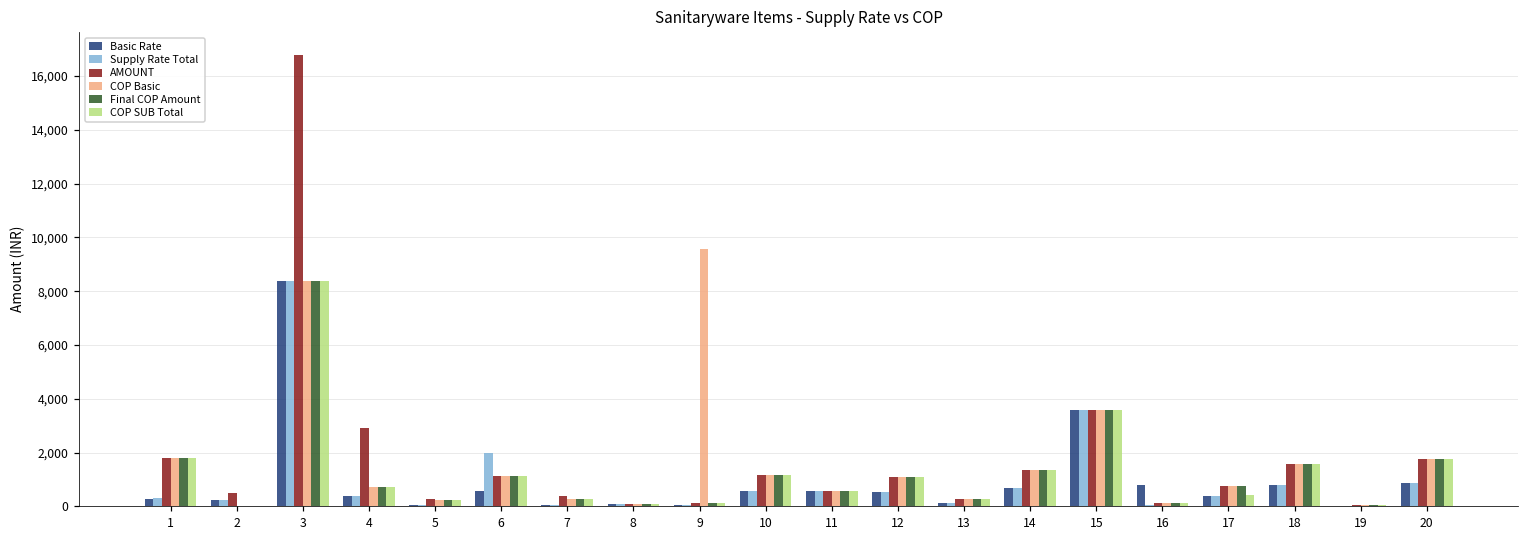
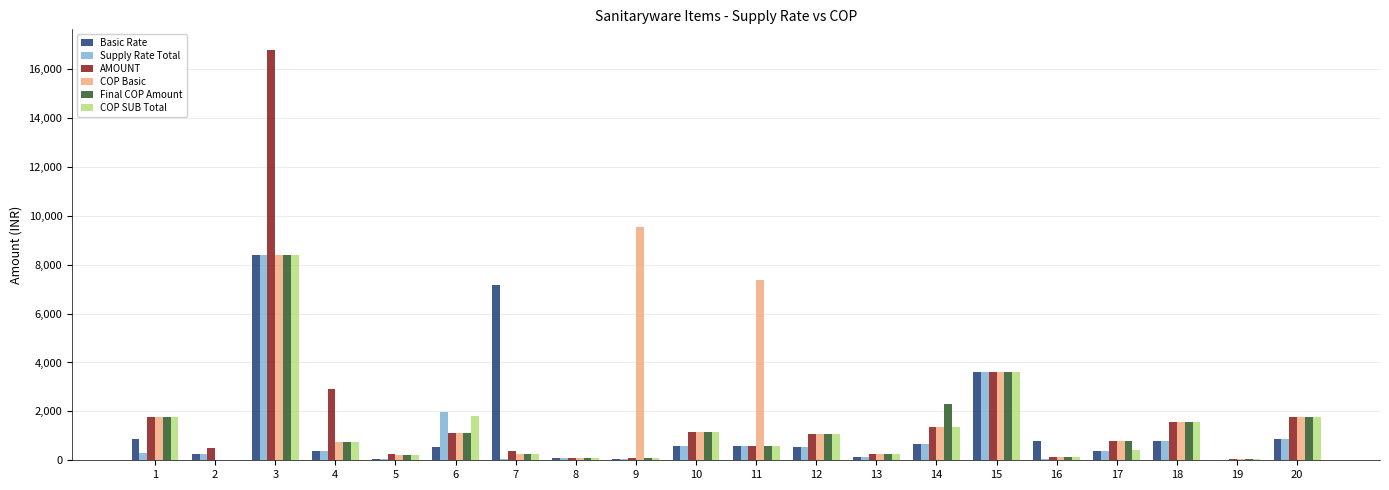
  {
    "Basic Rate": {
-     "1": "300",
+     "1": "900",
      "2": "200",
      "3": "8,400",
      "4": "400",
      "6": "600",
-     "7": "100",
+     "7": "7,200",
      "10": "600",
      "11": "600",
      "12": "500",
      "13": "100",
      "14": "700",
      "15": "3,600",
      "16": "800",
      "17": "400",
      "18": "800",
      "20": "900"
    },
    "Supply Rate Total": {
      "1": "300",
      "2": "200",
      "3": "8,400",
      "4": "400",
      "6": "2,000",
      "10": "600",
      "11": "600",
      "12": "500",
      "13": "100",
      "14": "700",
      "15": "3,600",
      "17": "400",
      "18": "800",
      "20": "900"
    },
    "AMOUNT": {
      "1": "1,800",
      "2": "500",
      "3": "16,800",
      "4": "2,900",
      "5": "300",
      "6": "1,100",
      "7": "400",
      "9": "100",
      "10": "1,200",
      "11": "600",
      "12": "1,100",
      "13": "300",
      "14": "1,400",
      "15": "3,600",
      "16": "100",
      "17": "800",
      "18": "1,600",
      "20": "1,800"
    },
    "COP Basic": {
      "1": "1,800",
      "2": "0",
      "3": "8,400",
      "4": "700",
      "5": "200",
      "6": "1,100",
      "7": "300",
      "9": "9,600",
      "10": "1,200",
-     "11": "600",
+     "11": "7,400",
      "12": "1,100",
      "13": "300",
      "14": "1,400",
      "15": "3,600",
      "16": "100",
      "17": "800",
      "18": "1,600",
      "20": "1,800"
    },
    "Final COP Amount": {
      "1": "1,800",
      "2": "0",
      "3": "8,400",
      "4": "700",
      "5": "200",
      "6": "1,100",
      "7": "300",
      "9": "100",
      "10": "1,200",
      "11": "600",
      "12": "1,100",
      "13": "300",
-     "14": "1,400",
+     "14": "2,300",
      "15": "3,600",
      "16": "100",
      "17": "800",
      "18": "1,600",
      "20": "1,800"
    },
    "COP SUB Total": {
      "1": "1,800",
      "2": "0",
      "3": "8,400",
      "4": "700",
      "5": "200",
-     "6": "1,100",
+     "6": "1,800",
      "7": "300",
      "9": "100",
      "10": "1,200",
      "11": "600",
      "12": "1,100",
      "13": "300",
      "14": "1,400",
      "15": "3,600",
      "16": "100",
      "17": "400",
      "18": "1,600",
      "20": "1,800"
    }
  }
